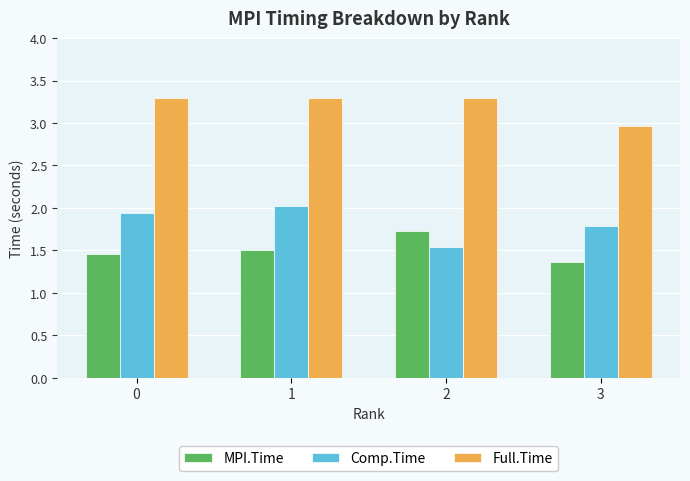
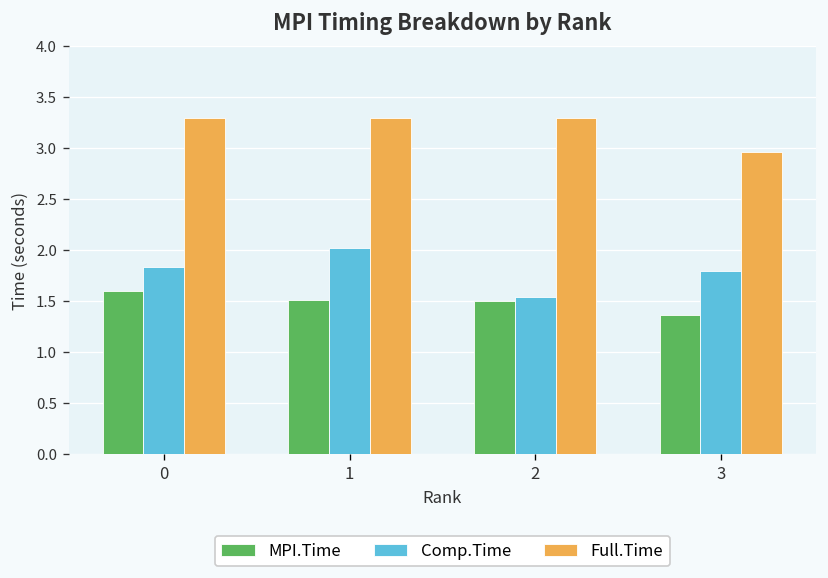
  {
    "MPI.Time": {
-     "0": 1.5,
+     "0": 1.6,
      "1": 1.5,
-     "2": 1.7,
+     "2": 1.5,
      "3": 1.4
    },
    "Comp.Time": {
-     "0": 1.9,
+     "0": 1.8,
      "1": 2.0,
      "2": 1.5,
      "3": 1.8
    },
    "Full.Time": {
      "0": 3.3,
      "1": 3.3,
      "2": 3.3,
      "3": 3.0
    }
  }
